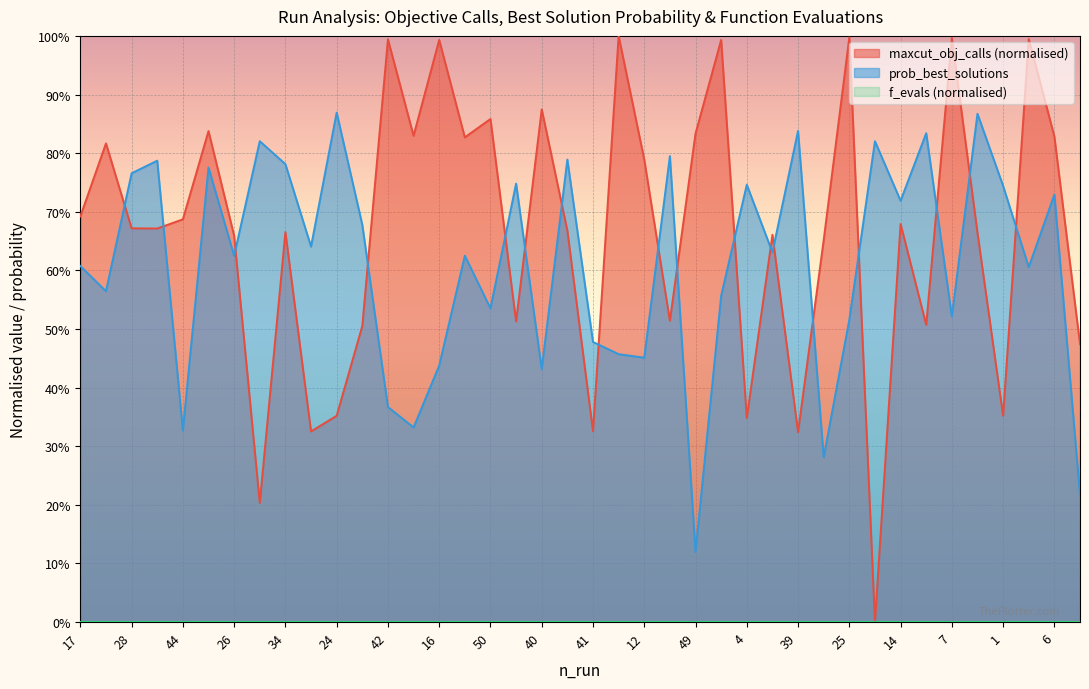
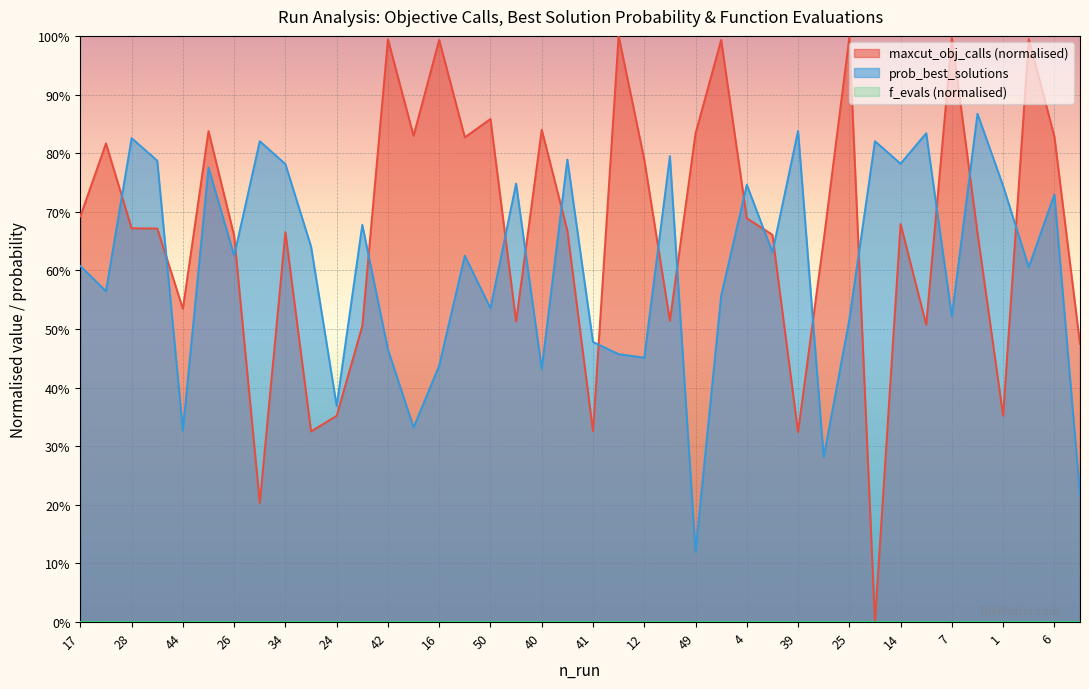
  {
    "maxcut_obj_calls (normalised)": {
      "28": "67%",
-     "44": "69%",
+     "44": "53%",
      "26": "66%",
      "34": "67%",
      "24": "35%",
      "42": "99%",
      "16": "99%",
      "50": "86%",
-     "40": "87%",
+     "40": "84%",
      "41": "33%",
      "12": "79%",
      "49": "83%",
-     "4": "35%",
+     "4": "69%",
      "14": "68%",
      "6": "83%"
    },
    "prob_best_solutions": {
-     "28": "77%",
+     "28": "83%",
      "44": "33%",
      "26": "63%",
      "34": "78%",
-     "24": "87%",
-     "42": "37%",
+     "24": "37%",
+     "42": "46%",
      "16": "44%",
      "50": "54%",
      "40": "43%",
      "41": "48%",
      "12": "45%",
      "49": "12%",
      "4": "75%",
-     "14": "72%",
+     "14": "78%",
      "6": "73%"
    },
    "f_evals (normalised)": {
      "28": "0%",
      "44": "0%",
      "26": "0%",
      "34": "0%",
      "24": "0%",
      "42": "0%",
      "16": "0%",
      "50": "0%",
      "40": "0%",
      "41": "0%",
      "12": "0%",
      "49": "0%",
      "4": "0%",
      "14": "0%",
      "6": "0%"
    }
  }
